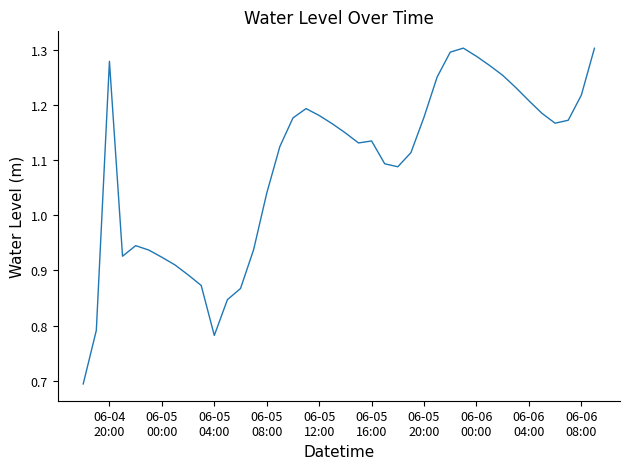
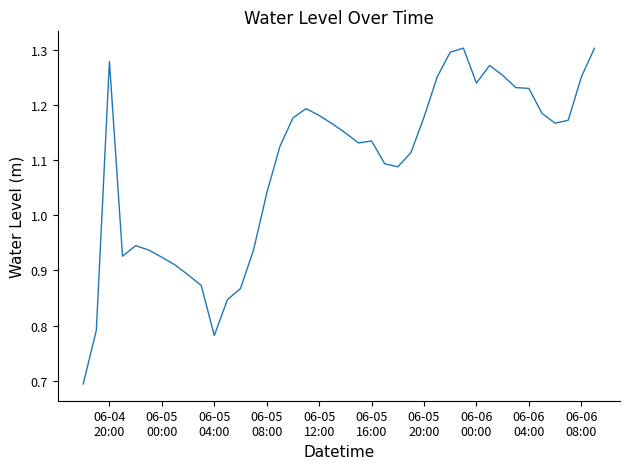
  {
    "06-04 20:00": 1.28,
    "06-05 00:00": 0.92,
    "06-05 04:00": 0.78,
    "06-05 08:00": 1.04,
    "06-05 12:00": 1.18,
    "06-05 16:00": 1.13,
    "06-05 20:00": 1.18,
-   "06-06 00:00": 1.29,
-   "06-06 04:00": 1.21,
-   "06-06 08:00": 1.22
+   "06-06 00:00": 1.24,
+   "06-06 04:00": 1.23,
+   "06-06 08:00": 1.25
  }
